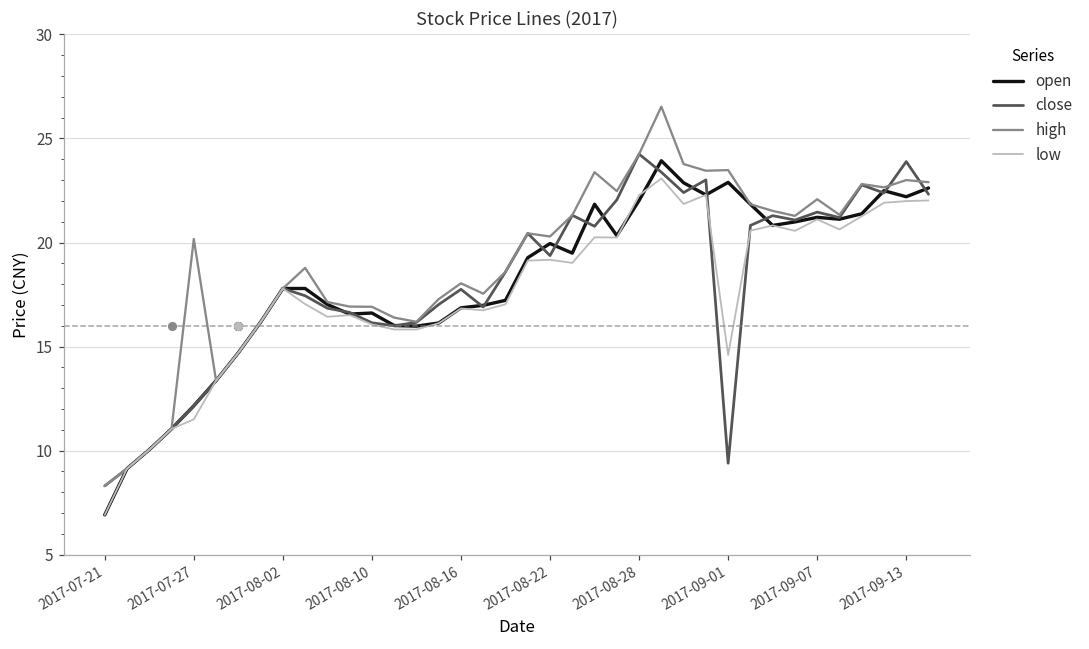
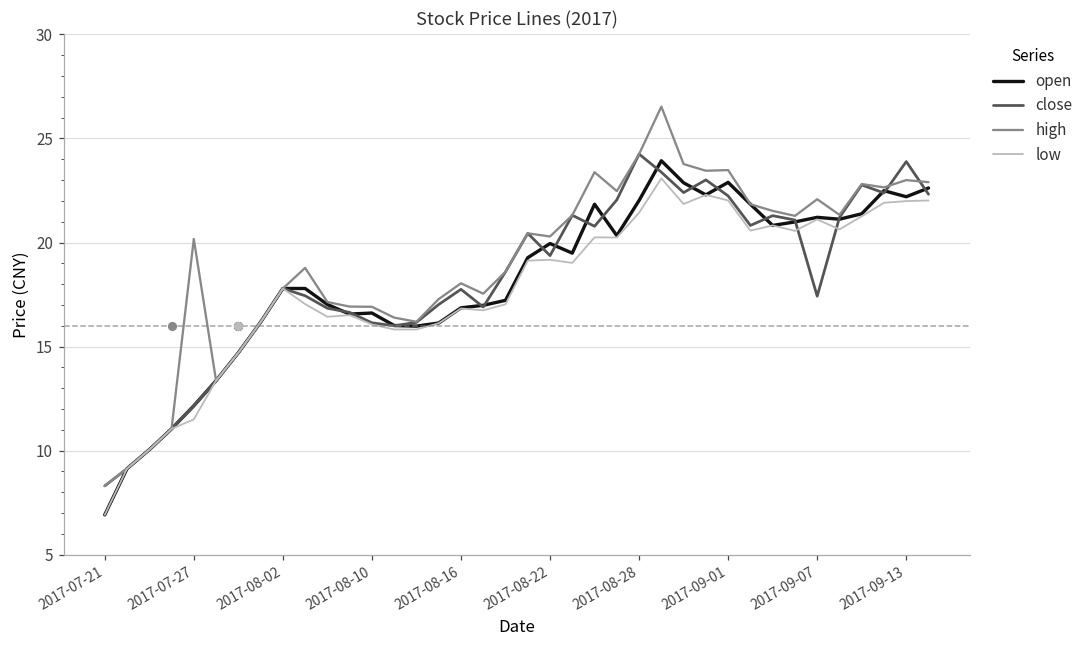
  {
    "close": {
      "2017-08-16": 17.8,
      "2017-08-22": 19.4,
-     "2017-09-01": 9.4,
-     "2017-09-07": 21.5,
+     "2017-09-01": 22.2,
+     "2017-09-07": 17.4,
      "2017-09-13": 23.9
    },
    "low": {
      "2017-07-27": 11.5,
      "2017-08-22": 19.2,
-     "2017-08-28": 22.3,
-     "2017-09-01": 14.6,
+     "2017-08-28": 21.4,
+     "2017-09-01": 22.0,
      "2017-09-13": 22.0
    }
  }
